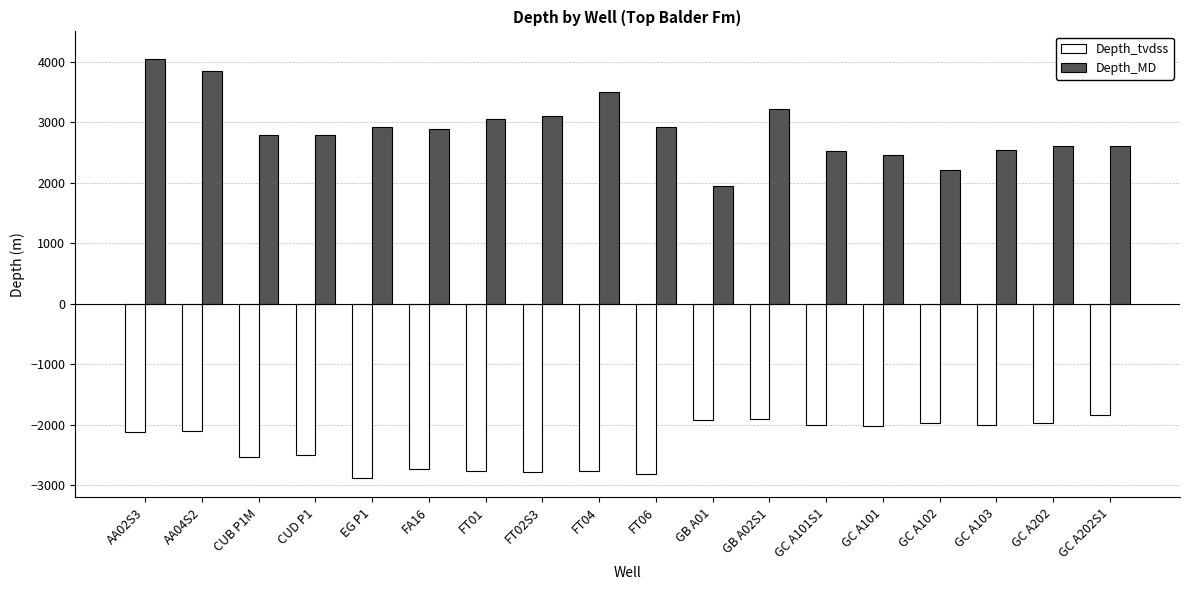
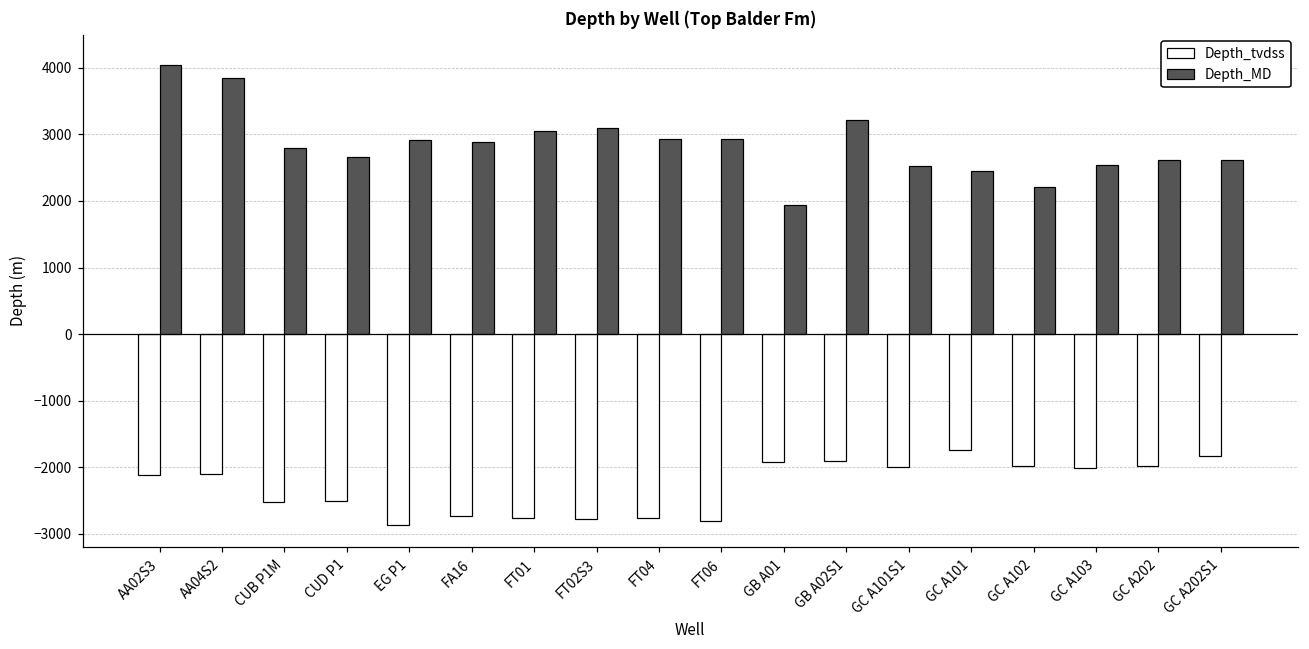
  {
    "Depth_tvdss": {
      "AA02S3": -2100,
      "AA04S2": -2100,
      "CUB P1M": -2500,
      "CUD P1": -2500,
      "EG P1": -2900,
      "FA16": -2700,
      "FT01": -2800,
      "FT02S3": -2800,
      "FT04": -2800,
      "FT06": -2800,
      "GB A01": -1900,
      "GB A02S1": -1900,
      "GC A101S1": -2000,
-     "GC A101": -2000,
+     "GC A101": -1700,
      "GC A102": -2000,
      "GC A103": -2000,
      "GC A202": -2000,
      "GC A202S1": -1800
    },
    "Depth_MD": {
      "AA02S3": 4000,
      "AA04S2": 3800,
      "CUB P1M": 2800,
-     "CUD P1": 2800,
+     "CUD P1": 2700,
      "EG P1": 2900,
      "FA16": 2900,
      "FT01": 3000,
      "FT02S3": 3100,
-     "FT04": 3500,
+     "FT04": 2900,
      "FT06": 2900,
      "GB A01": 1900,
      "GB A02S1": 3200,
      "GC A101S1": 2500,
      "GC A101": 2500,
      "GC A102": 2200,
      "GC A103": 2500,
      "GC A202": 2600,
      "GC A202S1": 2600
    }
  }
